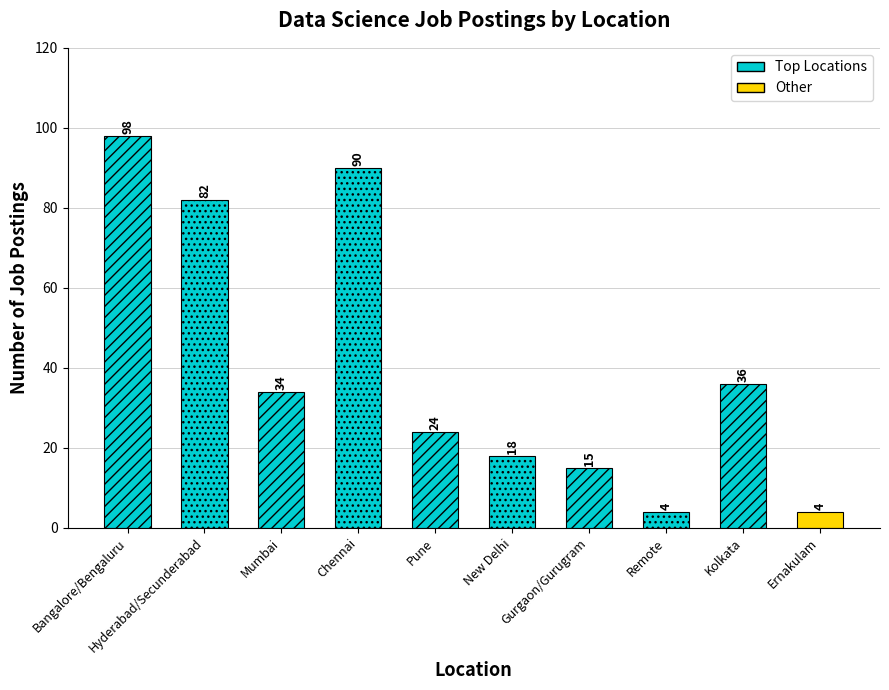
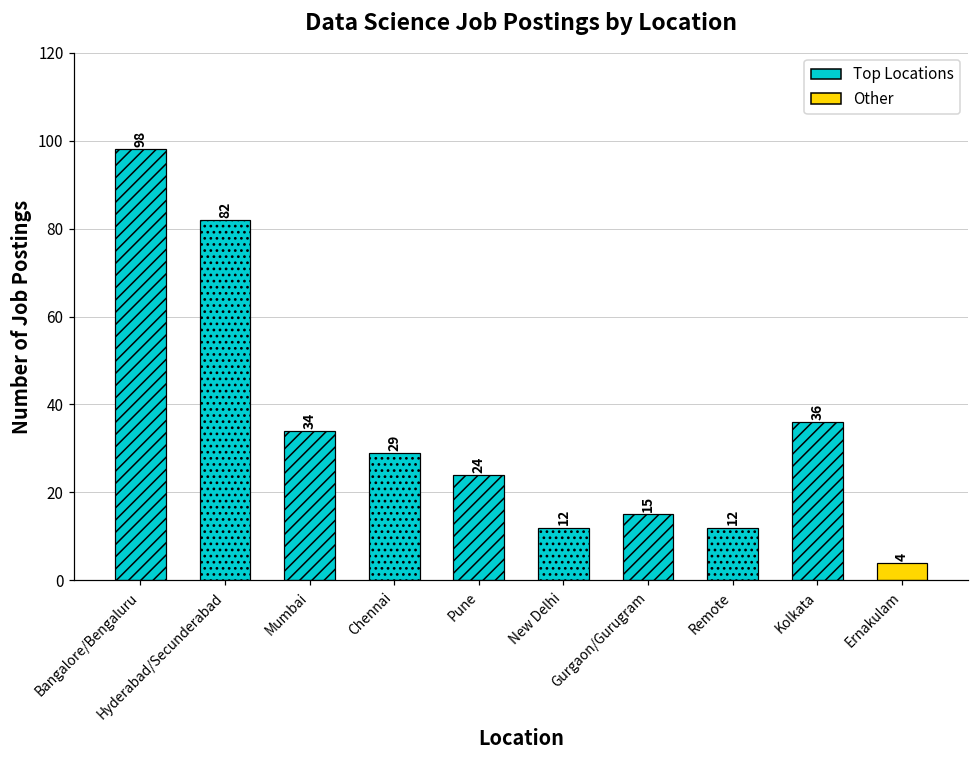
  {
    "Bangalore/Bengaluru": 98,
    "Hyderabad/Secunderabad": 82,
    "Mumbai": 34,
-   "Chennai": 90,
+   "Chennai": 29,
    "Pune": 24,
-   "New Delhi": 18,
+   "New Delhi": 12,
    "Gurgaon/Gurugram": 15,
-   "Remote": 4,
+   "Remote": 12,
    "Kolkata": 36,
    "Ernakulam": 4
  }
